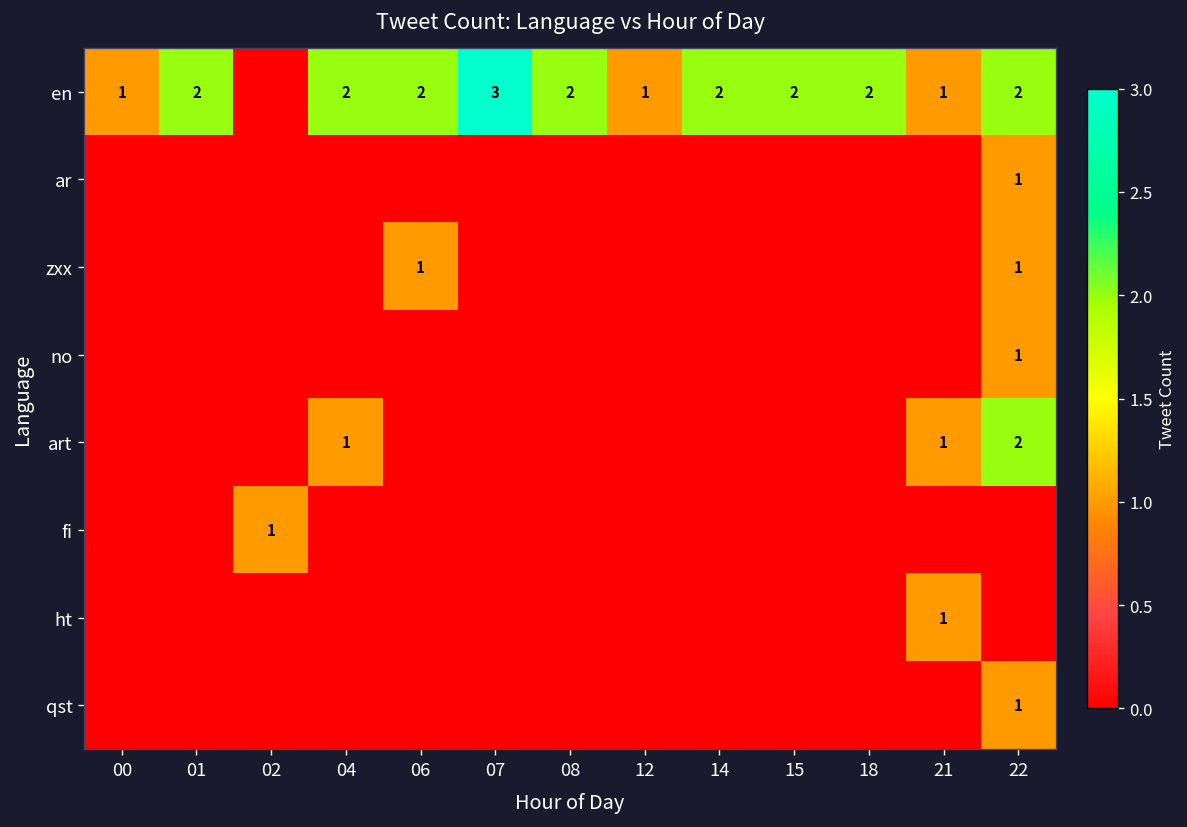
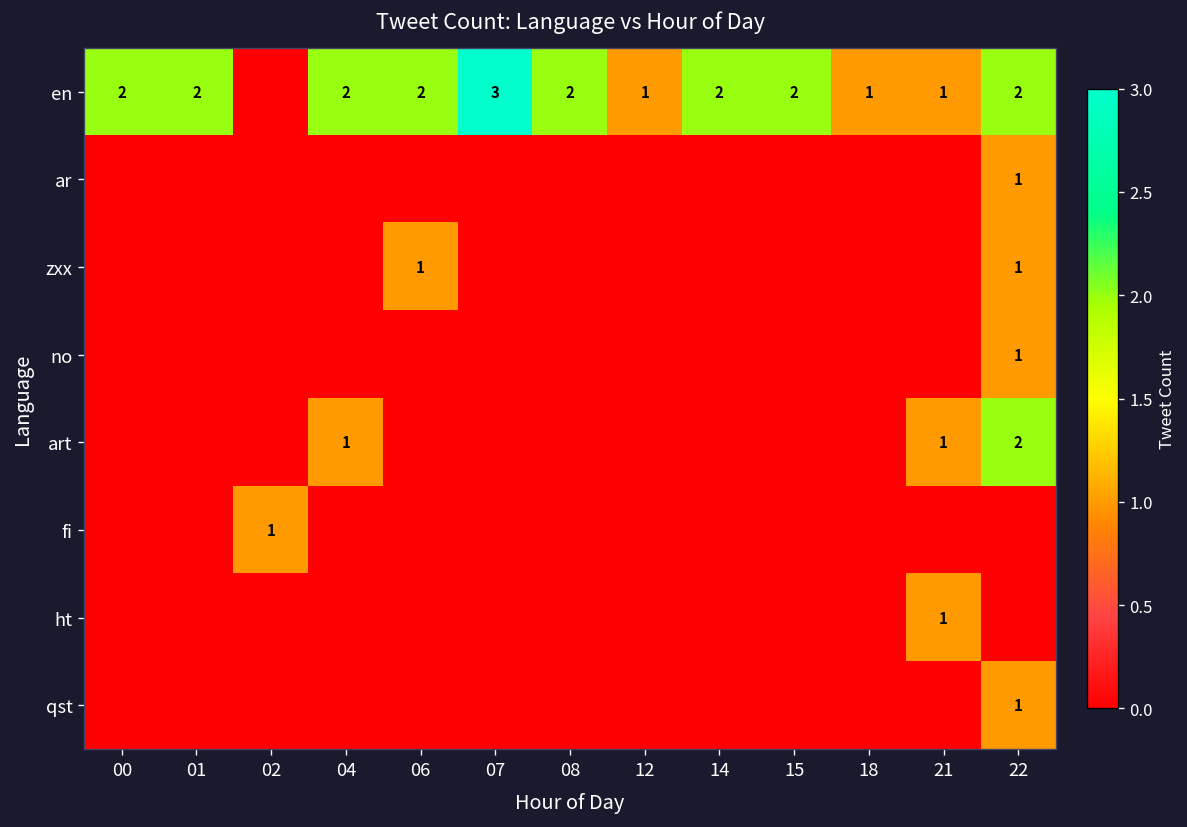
  {
    "en": {
-     "00": 1,
+     "00": 2,
      "01": 2,
      "04": 2,
      "06": 2,
      "07": 3,
      "08": 2,
      "12": 1,
      "14": 2,
      "15": 2,
-     "18": 2,
+     "18": 1,
      "21": 1,
      "22": 2
    },
    "ar": {
      "22": 1
    },
    "zxx": {
      "06": 1,
      "22": 1
    },
    "no": {
      "22": 1
    },
    "art": {
      "04": 1,
      "21": 1,
      "22": 2
    },
    "fi": {
      "02": 1
    },
    "ht": {
      "21": 1
    },
    "qst": {
      "22": 1
    }
  }
